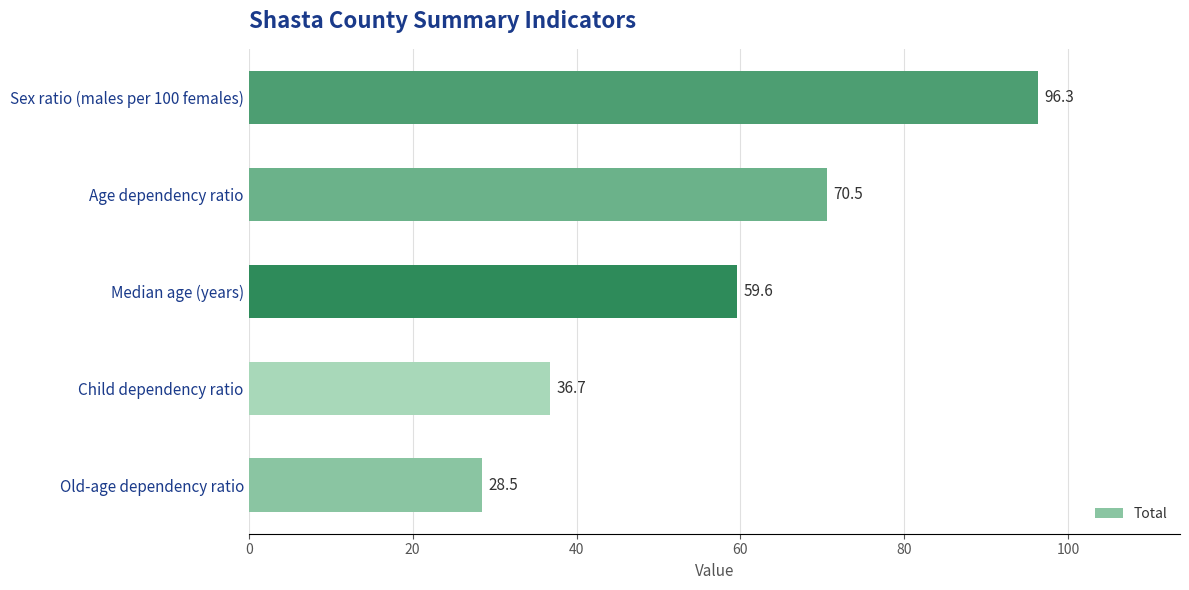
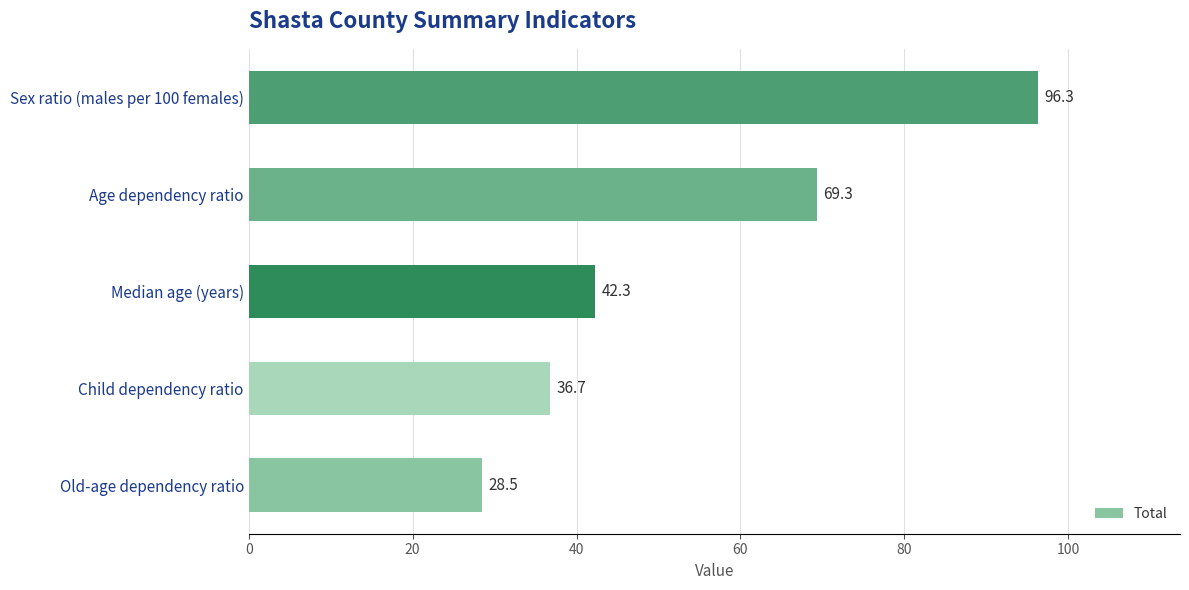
  {
    "Sex ratio (males per 100 females)": 96.3,
-   "Age dependency ratio": 70.5,
-   "Median age (years)": 59.6,
+   "Age dependency ratio": 69.3,
+   "Median age (years)": 42.3,
    "Child dependency ratio": 36.7,
    "Old-age dependency ratio": 28.5
  }
